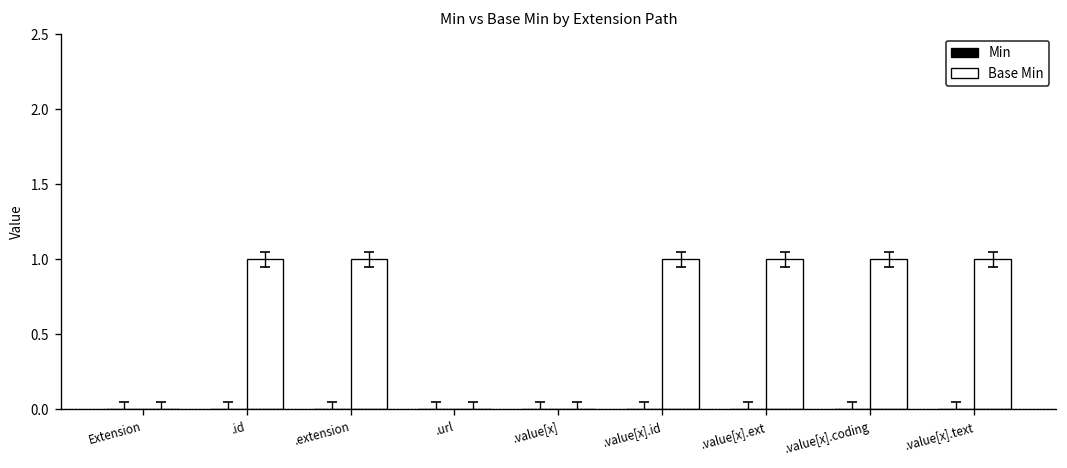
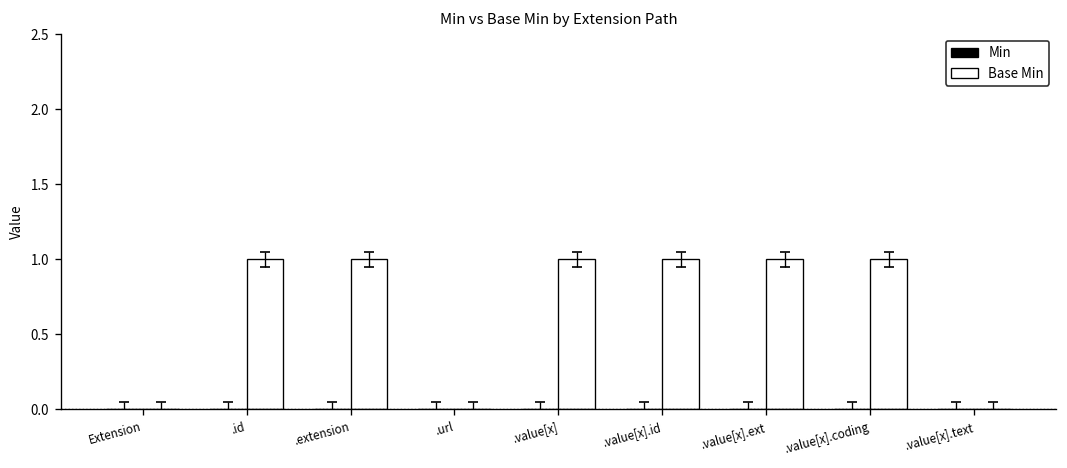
  {
    "Base Min": {
      "Extension": 0,
      ".id": 1,
      ".extension": 1,
      ".url": 0,
-     ".value[x]": 0,
+     ".value[x]": 1,
      ".value[x].id": 1,
      ".value[x].ext": 1,
      ".value[x].coding": 1,
-     ".value[x].text": 1
+     ".value[x].text": 0
    }
  }
